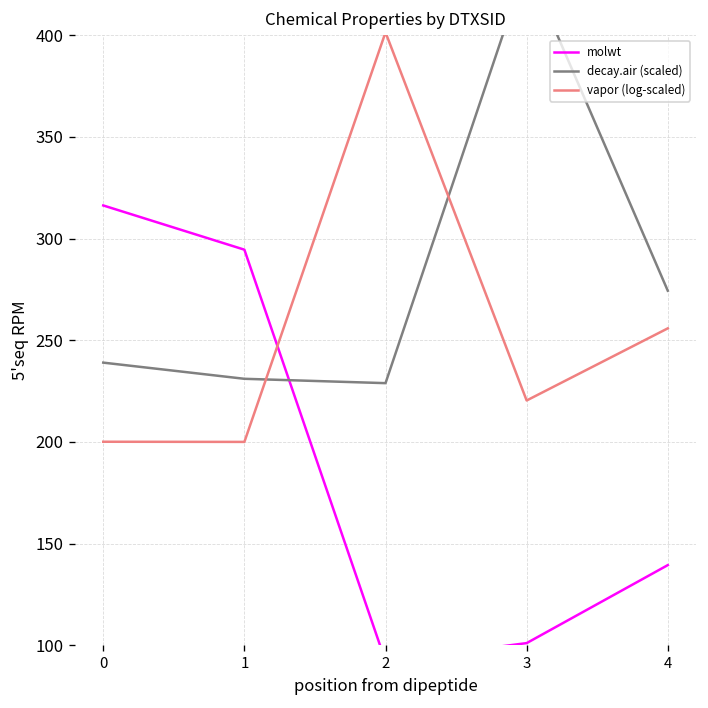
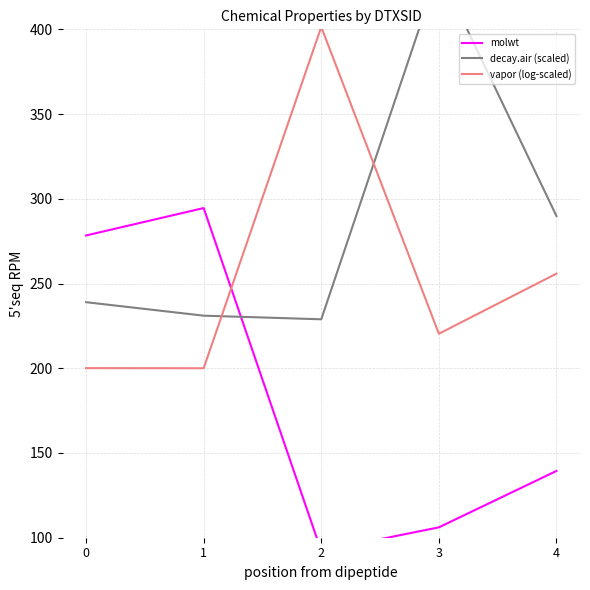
  {
    "molwt": {
-     "0": 316,
+     "0": 278,
      "1": 295,
-     "3": 101,
+     "3": 106,
      "4": 139
    },
    "decay.air (scaled)": {
      "0": 239,
      "1": 231,
      "2": 229,
-     "4": 274
+     "4": 290
    },
    "vapor (log-scaled)": {
      "0": 200,
      "1": 200,
      "3": 220,
      "4": 256
    }
  }
